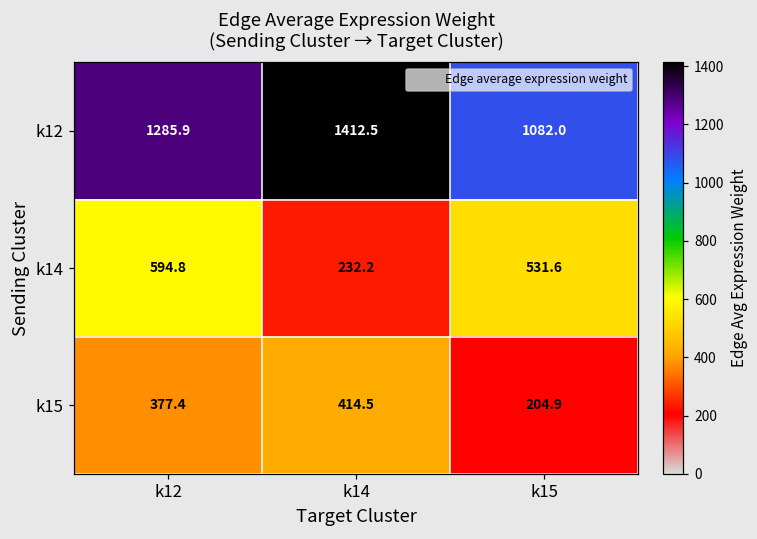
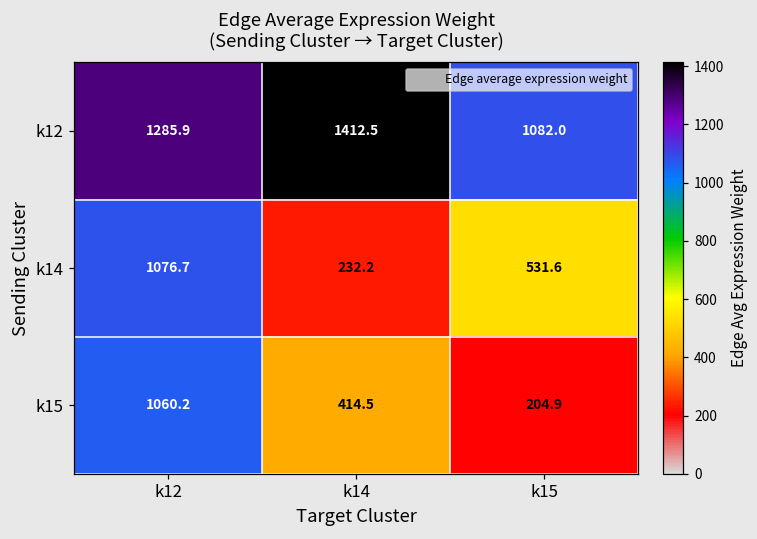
  {
    "k12": {
      "k12": 1285.9,
      "k14": 1412.5,
      "k15": 1082.0
    },
    "k14": {
-     "k12": 594.8,
+     "k12": 1076.7,
      "k14": 232.2,
      "k15": 531.6
    },
    "k15": {
-     "k12": 377.4,
+     "k12": 1060.2,
      "k14": 414.5,
      "k15": 204.9
    }
  }
